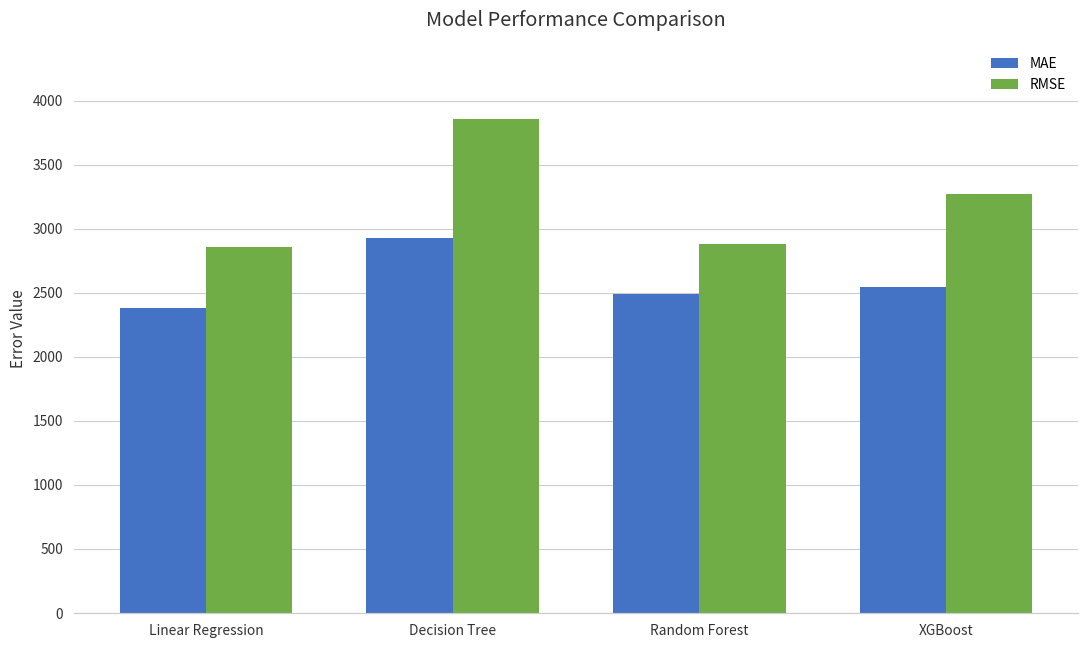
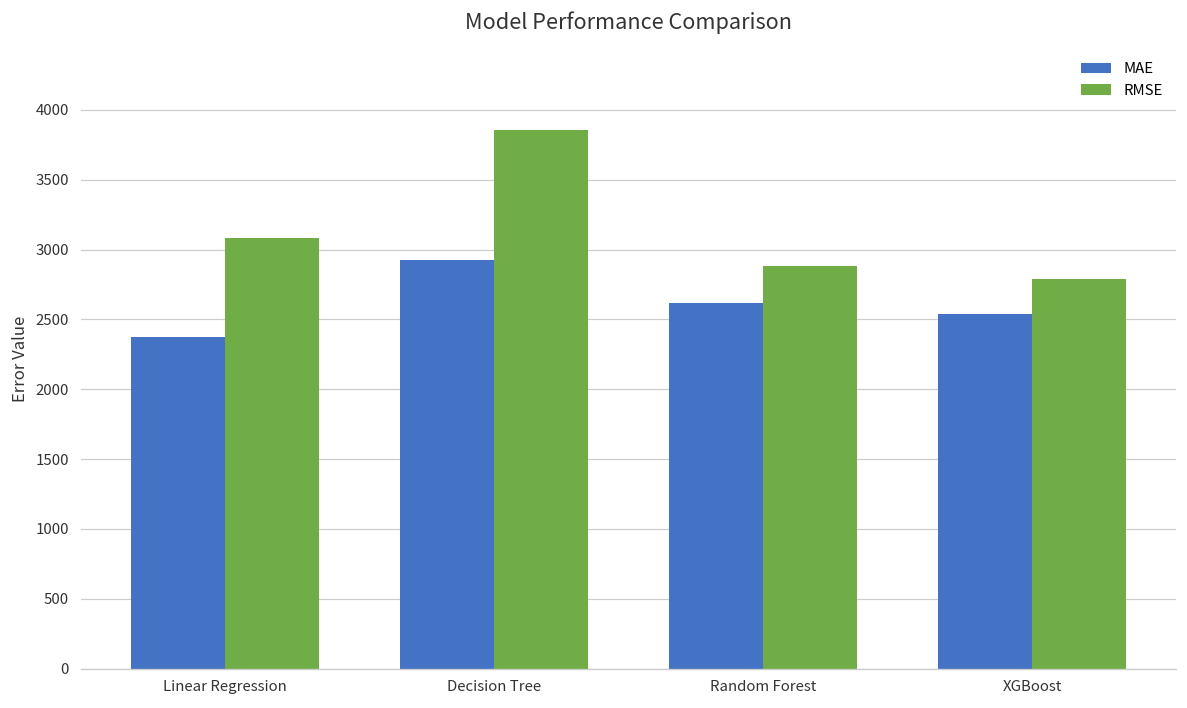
  {
    "MAE": {
      "Linear Regression": 2380,
      "Decision Tree": 2930,
-     "Random Forest": 2490,
+     "Random Forest": 2620,
      "XGBoost": 2540
    },
    "RMSE": {
-     "Linear Regression": 2860,
+     "Linear Regression": 3080,
      "Decision Tree": 3860,
      "Random Forest": 2880,
-     "XGBoost": 3270
+     "XGBoost": 2790
    }
  }
